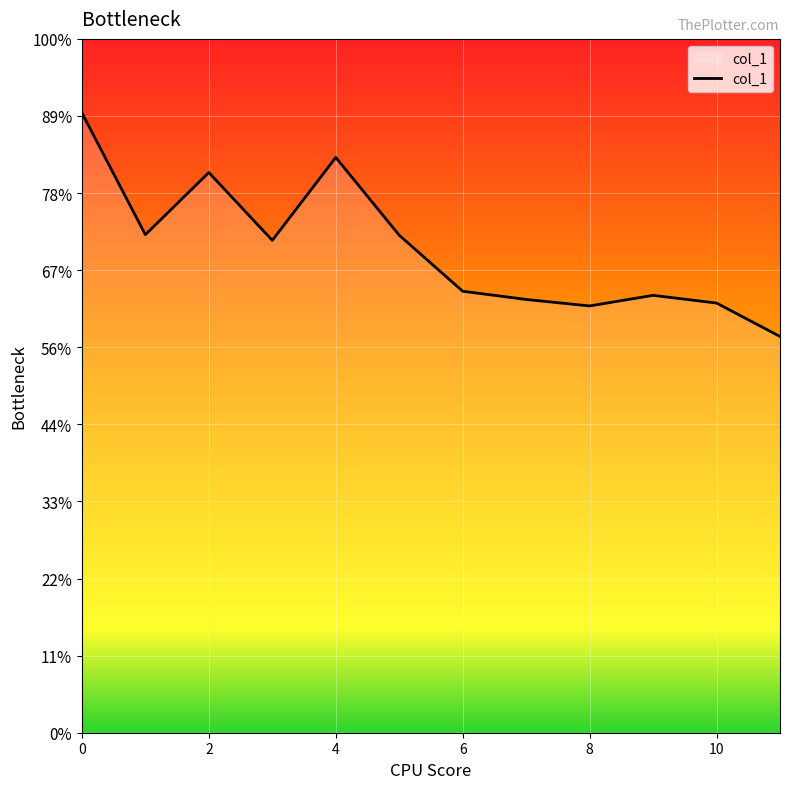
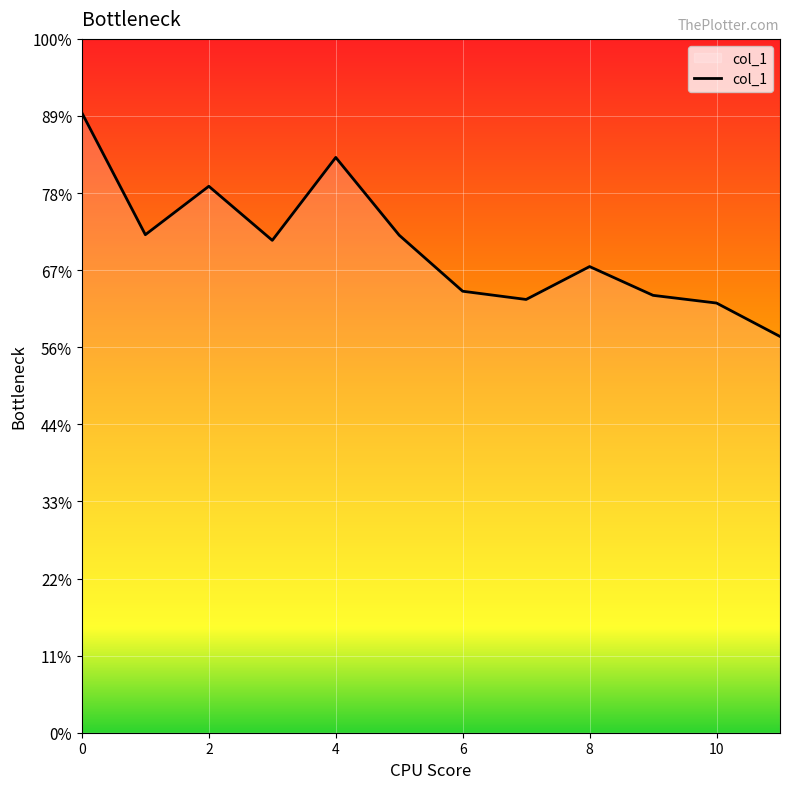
  {
    "0": "89%",
-   "2": "81%",
+   "2": "79%",
    "4": "83%",
    "6": "64%",
-   "8": "62%",
+   "8": "67%",
    "10": "62%"
  }
